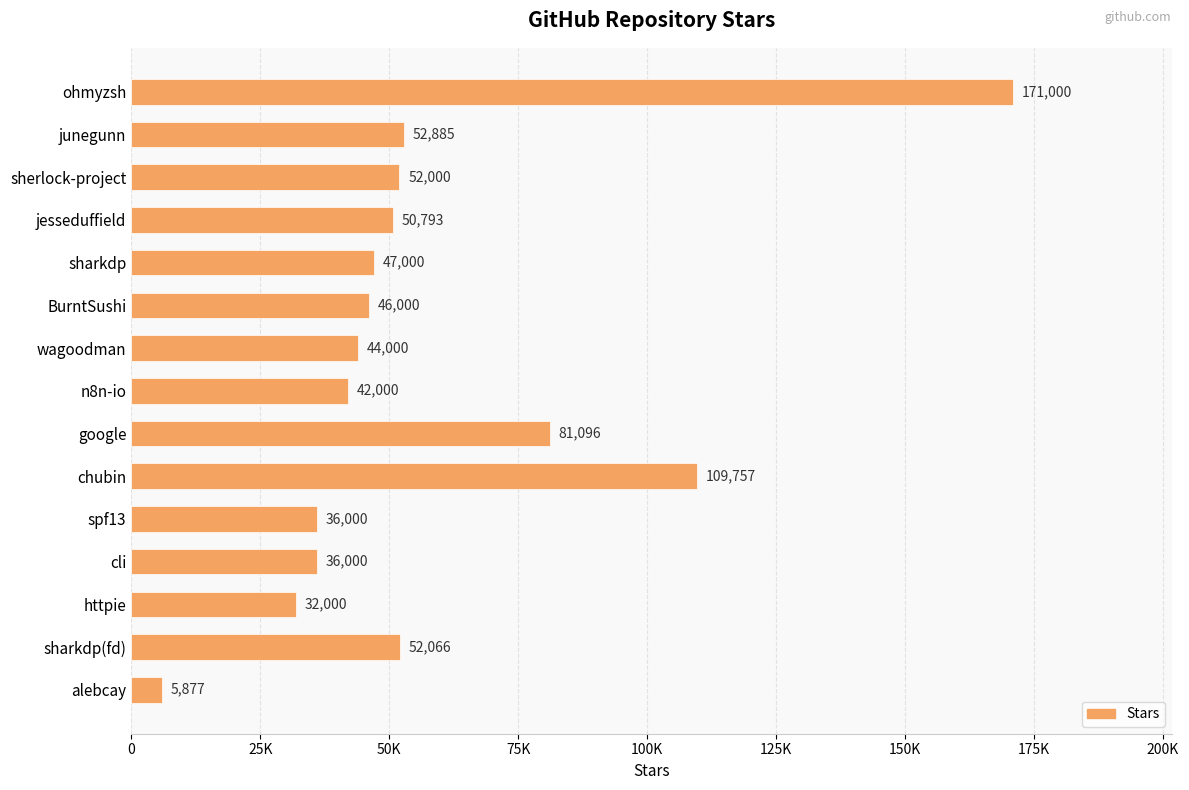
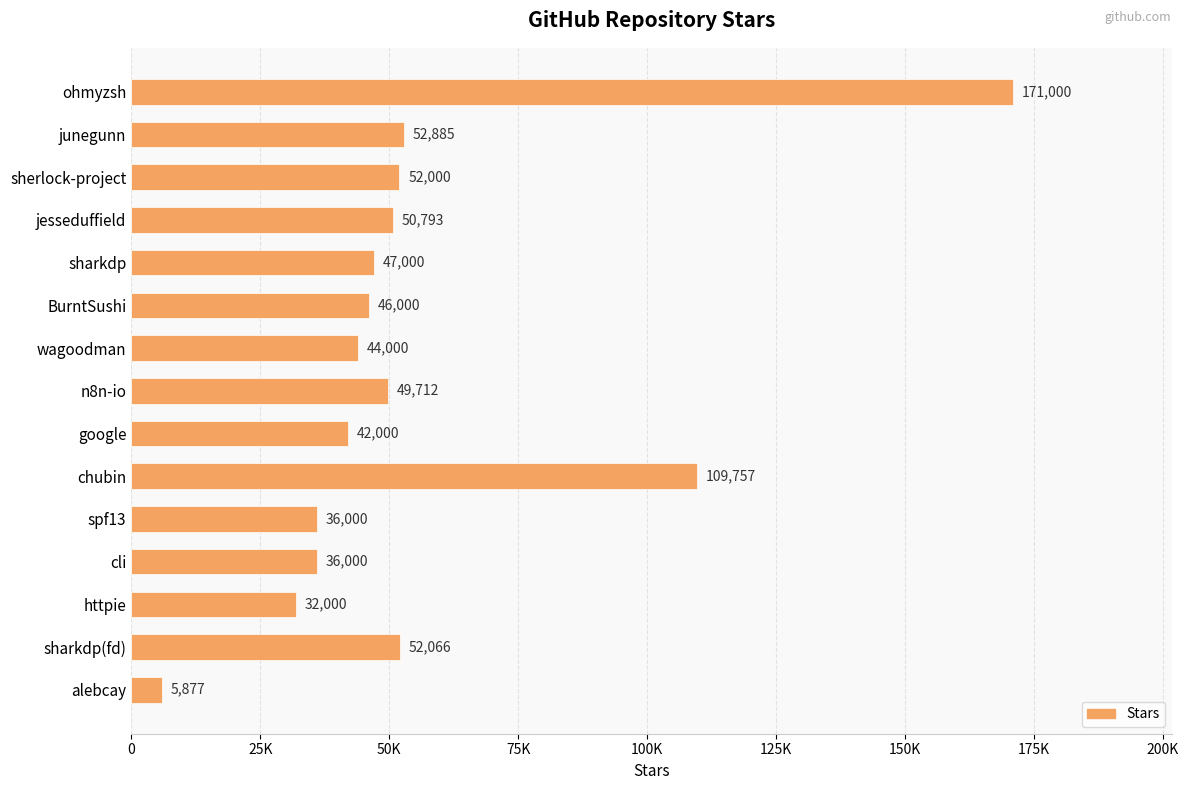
  {
    "ohmyzsh": "171,000",
    "junegunn": "52,885",
    "sherlock-project": "52,000",
    "jesseduffield": "50,793",
    "sharkdp": "47,000",
    "BurntSushi": "46,000",
    "wagoodman": "44,000",
-   "n8n-io": "42,000",
-   "google": "81,096",
+   "n8n-io": "49,712",
+   "google": "42,000",
    "chubin": "109,757",
    "spf13": "36,000",
    "cli": "36,000",
    "httpie": "32,000",
    "sharkdp(fd)": "52,066",
    "alebcay": "5,877"
  }
